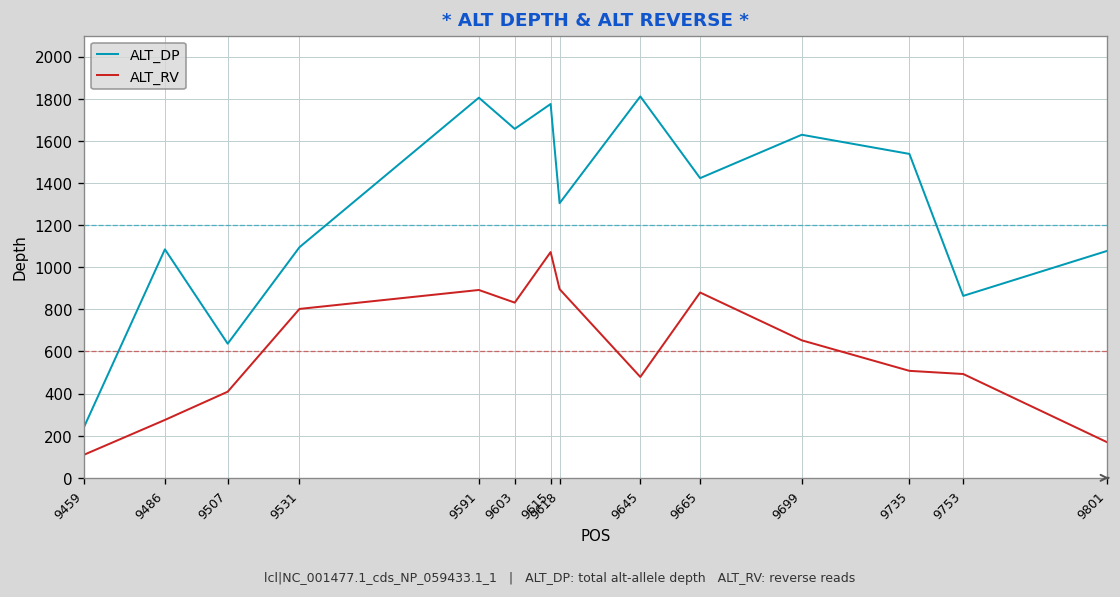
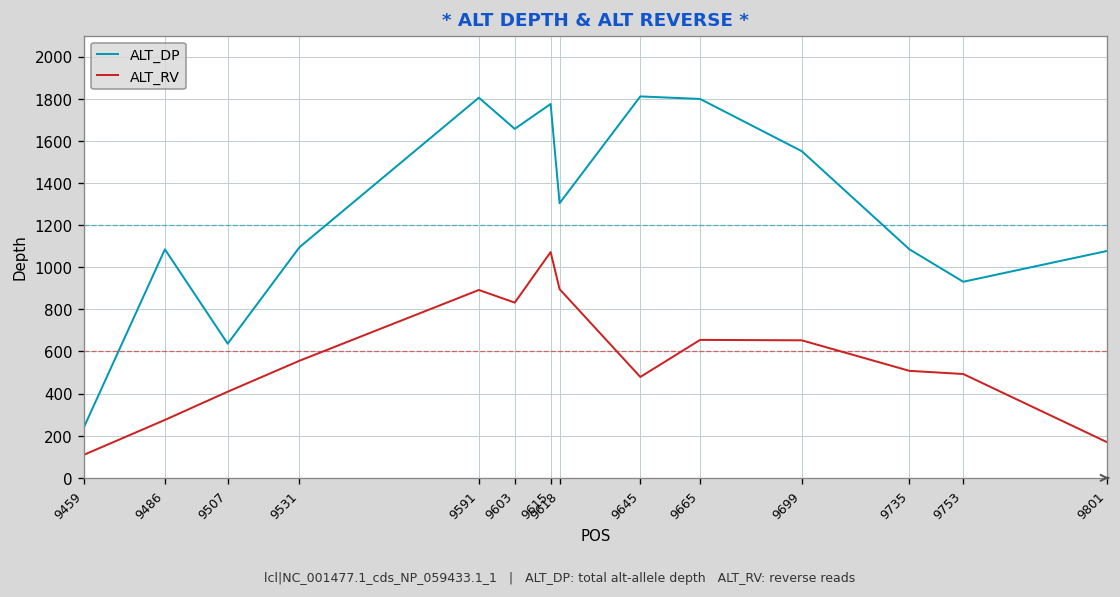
  {
    "ALT_DP": {
      "9459": 240,
      "9486": 1090,
      "9507": 640,
      "9531": 1100,
      "9591": 1810,
      "9603": 1660,
      "9615": 1780,
      "9618": 1300,
      "9645": 1810,
-     "9665": 1420,
-     "9699": 1630,
-     "9735": 1540,
-     "9753": 860,
+     "9665": 1800,
+     "9699": 1550,
+     "9735": 1090,
+     "9753": 930,
      "9801": 1080
    },
    "ALT_RV": {
      "9459": 110,
      "9486": 280,
      "9507": 410,
-     "9531": 800,
+     "9531": 560,
      "9591": 890,
      "9603": 830,
      "9615": 1070,
      "9618": 900,
      "9645": 480,
-     "9665": 880,
+     "9665": 660,
      "9699": 650,
      "9735": 510,
      "9753": 490,
      "9801": 170
    }
  }
